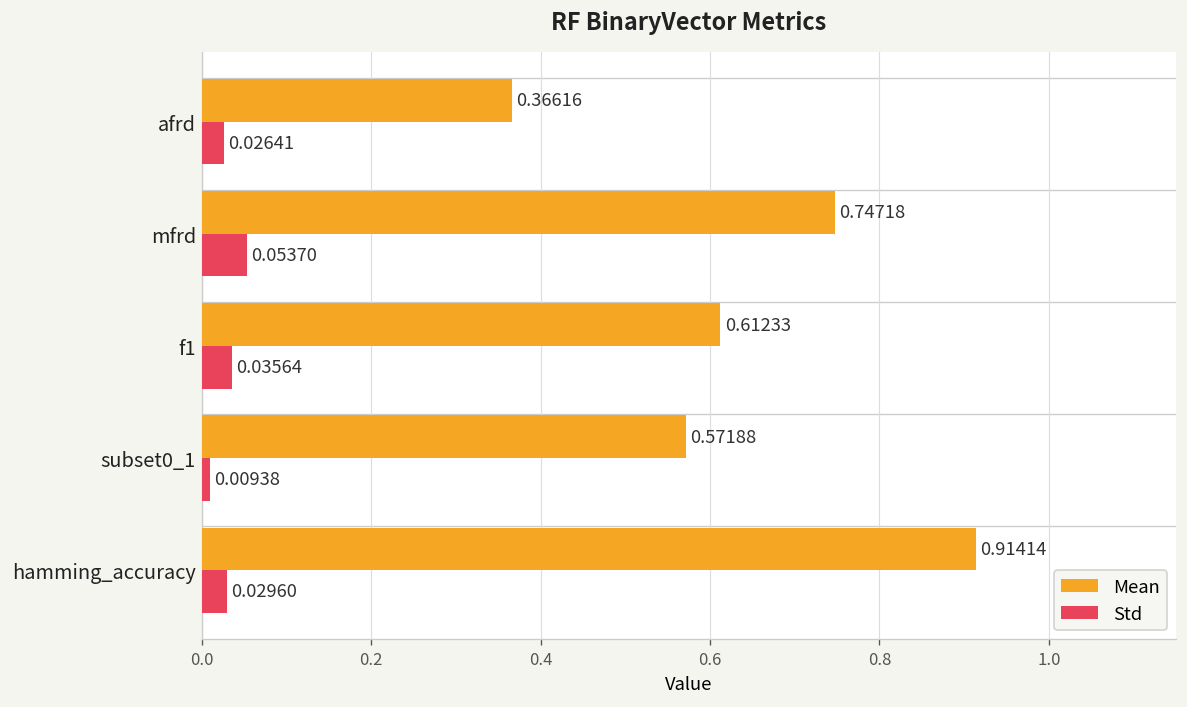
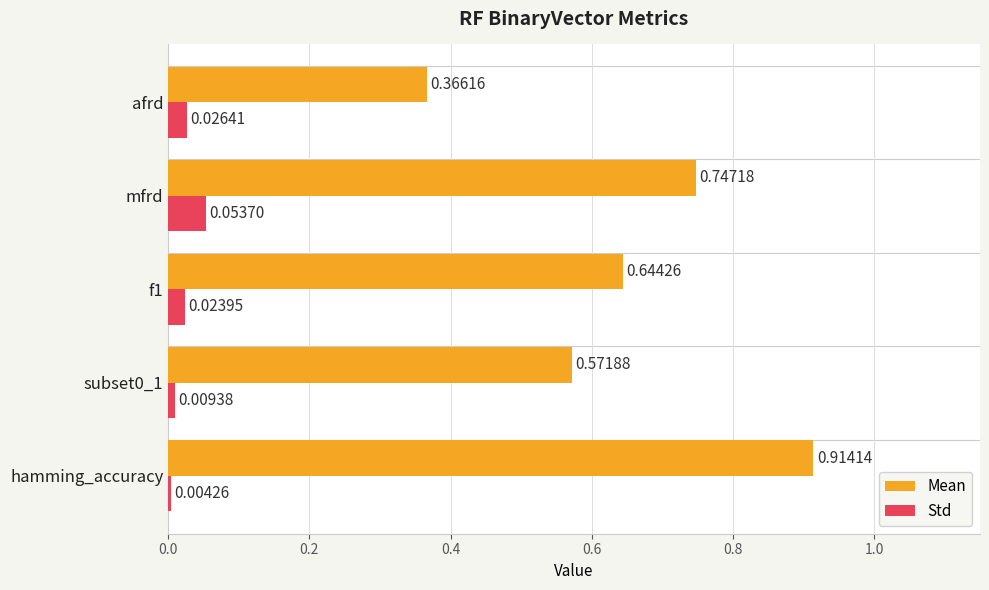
  {
    "Mean": {
      "afrd": 0.36616,
      "mfrd": 0.74718,
-     "f1": 0.61233,
+     "f1": 0.64426,
      "subset0_1": 0.57188,
      "hamming_accuracy": 0.91414
    },
    "Std": {
      "afrd": 0.02641,
      "mfrd": 0.05370,
-     "f1": 0.03564,
+     "f1": 0.02395,
      "subset0_1": 0.00938,
-     "hamming_accuracy": 0.02960
+     "hamming_accuracy": 0.00426
    }
  }
